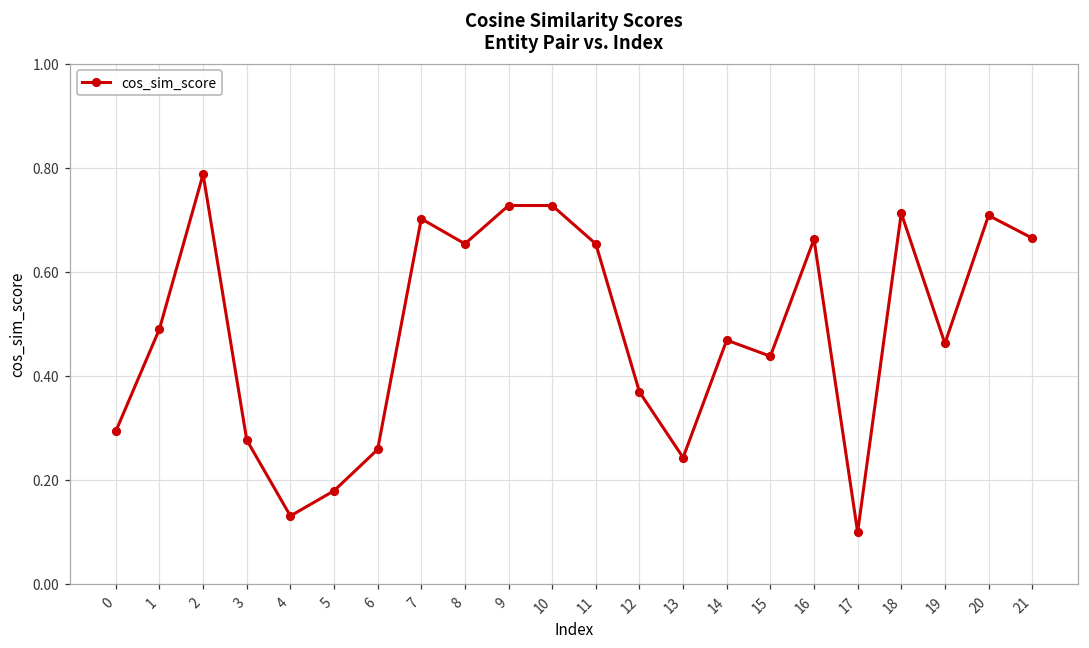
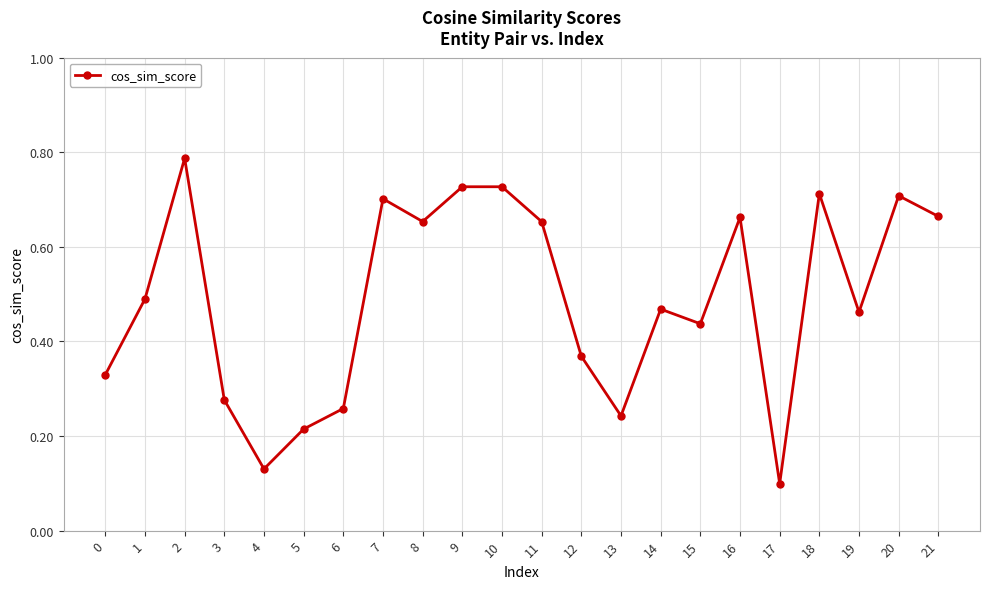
  {
-   "0": 0.29,
+   "0": 0.33,
    "1": 0.49,
    "2": 0.79,
    "3": 0.28,
    "4": 0.13,
-   "5": 0.18,
+   "5": 0.21,
    "6": 0.26,
    "7": 0.70,
    "8": 0.65,
    "9": 0.73,
    "10": 0.73,
    "11": 0.65,
    "12": 0.37,
    "13": 0.24,
    "14": 0.47,
    "15": 0.44,
    "16": 0.66,
    "17": 0.10,
    "18": 0.71,
    "19": 0.46,
    "20": 0.71,
    "21": 0.66
  }
